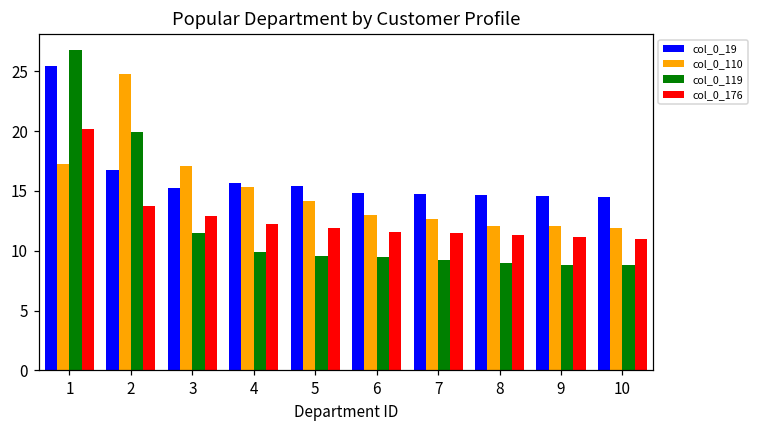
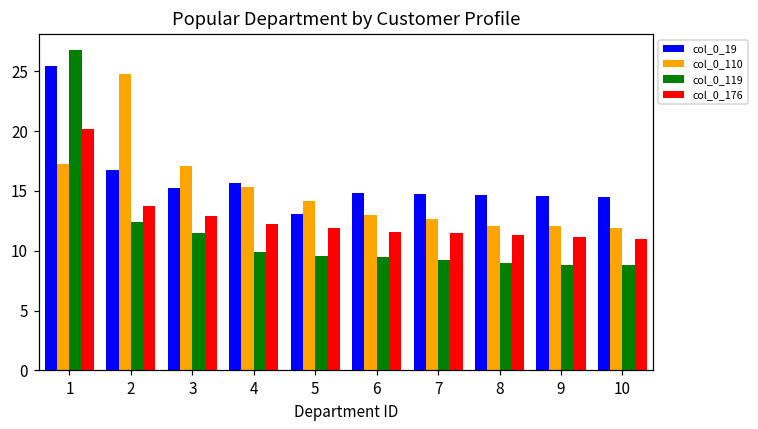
  {
    "col_0_19": {
      "1": 25.4,
      "2": 16.7,
      "3": 15.2,
      "4": 15.7,
-     "5": 15.4,
+     "5": 13.1,
      "6": 14.8,
      "7": 14.8,
      "8": 14.7,
      "9": 14.5,
      "10": 14.5
    },
    "col_0_110": {
      "1": 17.2,
      "2": 24.7,
      "3": 17.1,
      "4": 15.3,
      "5": 14.2,
      "6": 13.0,
      "7": 12.6,
      "8": 12.1,
      "9": 12.1,
      "10": 11.9
    },
    "col_0_119": {
      "1": 26.8,
-     "2": 20.0,
+     "2": 12.4,
      "3": 11.5,
      "4": 9.9,
      "5": 9.6,
      "6": 9.4,
      "7": 9.2,
      "8": 9.0,
      "9": 8.8,
      "10": 8.8
    },
    "col_0_176": {
      "1": 20.2,
      "2": 13.7,
      "3": 12.9,
      "4": 12.2,
      "5": 11.9,
      "6": 11.6,
      "7": 11.5,
      "8": 11.3,
      "9": 11.1,
      "10": 11.0
    }
  }
